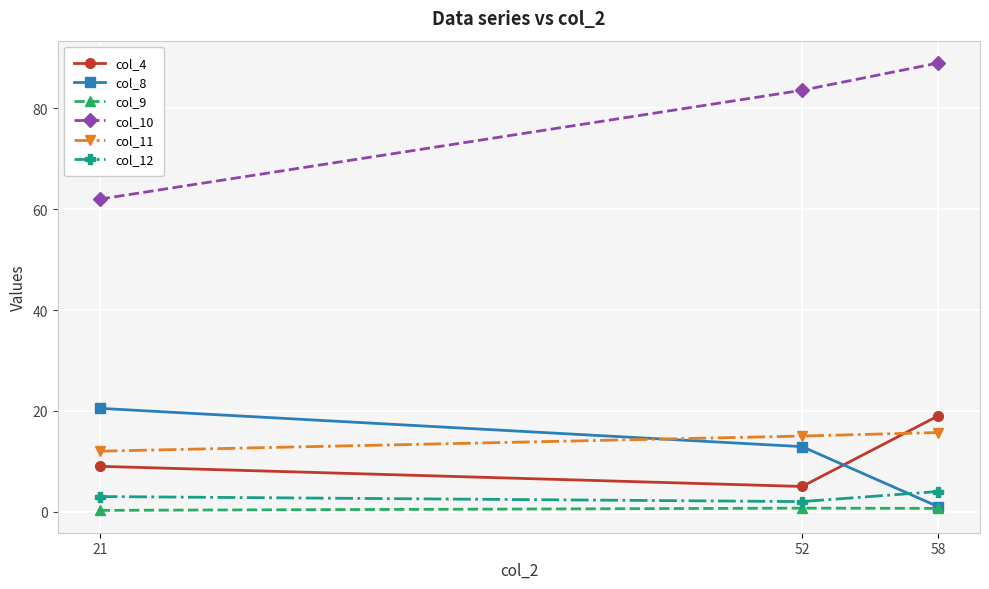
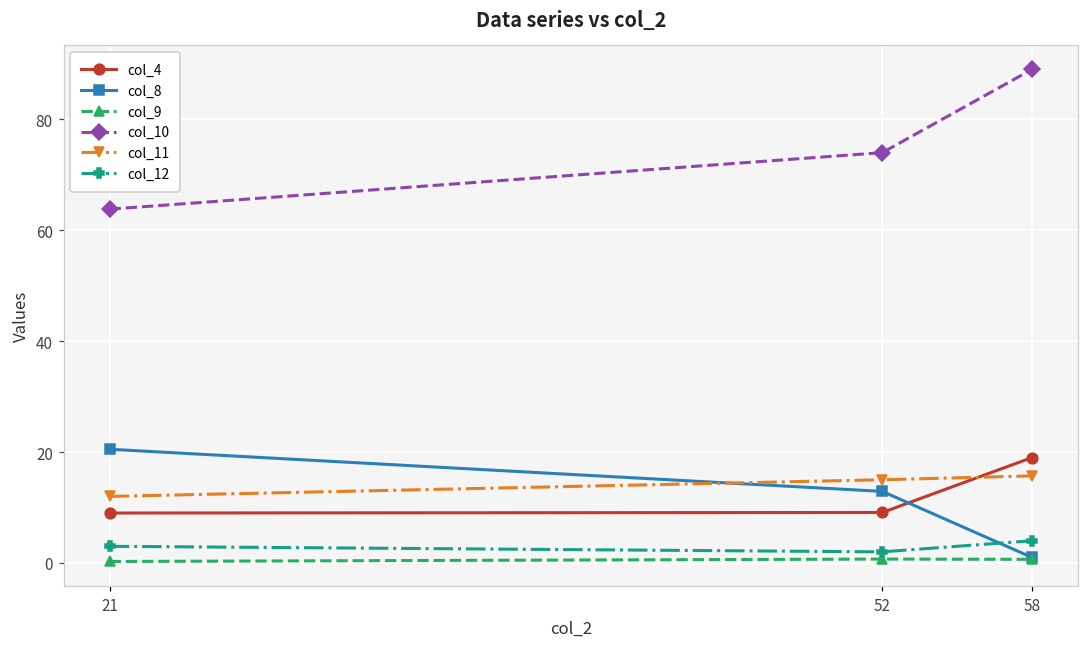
  {
    "col_4": {
      "21": 9,
-     "52": 5,
+     "52": 9,
      "58": 19
    },
    "col_8": {
      "21": 21,
      "52": 13
    },
    "col_10": {
-     "21": 62,
-     "52": 84,
+     "21": 64,
+     "52": 74,
      "58": 89
    },
    "col_11": {
      "21": 12,
      "52": 15,
      "58": 16
    }
  }
